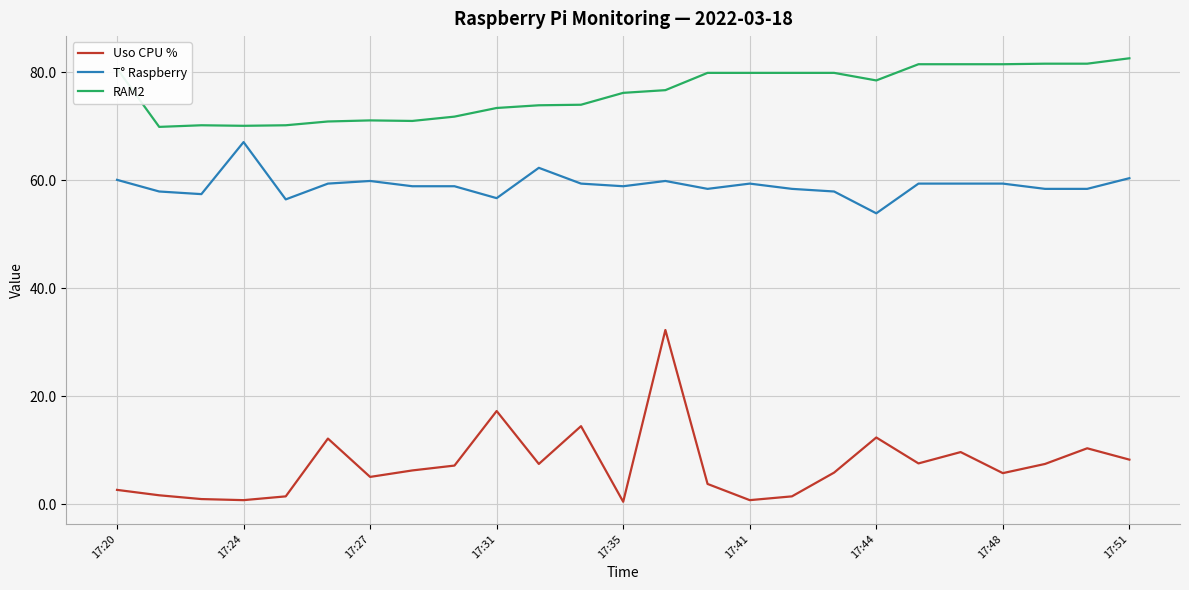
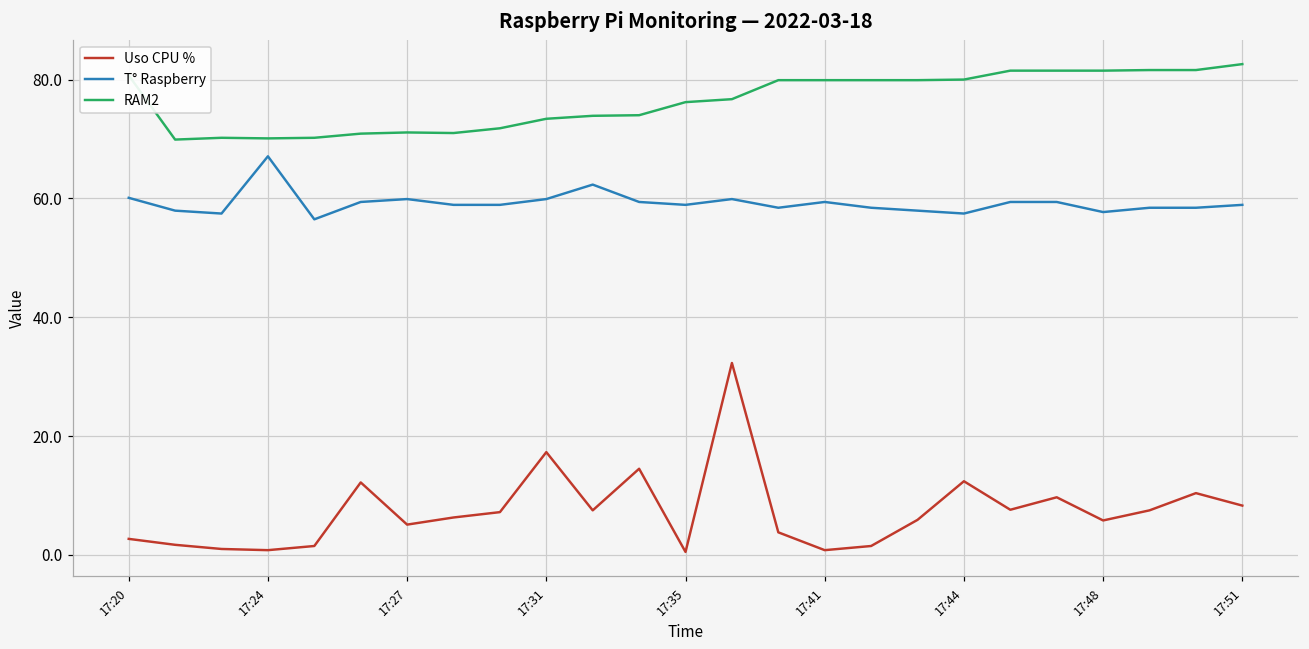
  {
    "Uso CPU %": {
      "17:20": 3,
      "17:24": 1,
      "17:27": 5,
      "17:31": 17,
      "17:35": 1,
      "17:41": 1,
      "17:44": 12,
      "17:48": 6,
      "17:51": 8
    },
    "T° Raspberry": {
      "17:20": 60,
      "17:24": 67,
      "17:27": 60,
-     "17:31": 57,
+     "17:31": 60,
      "17:35": 59,
      "17:41": 59,
-     "17:44": 54,
-     "17:48": 59,
-     "17:51": 60
+     "17:44": 57,
+     "17:48": 58,
+     "17:51": 59
    },
    "RAM2": {
      "17:24": 70,
      "17:27": 71,
      "17:31": 73,
      "17:35": 76,
      "17:41": 80,
-     "17:44": 79,
+     "17:44": 80,
      "17:48": 82,
      "17:51": 83
    }
  }
